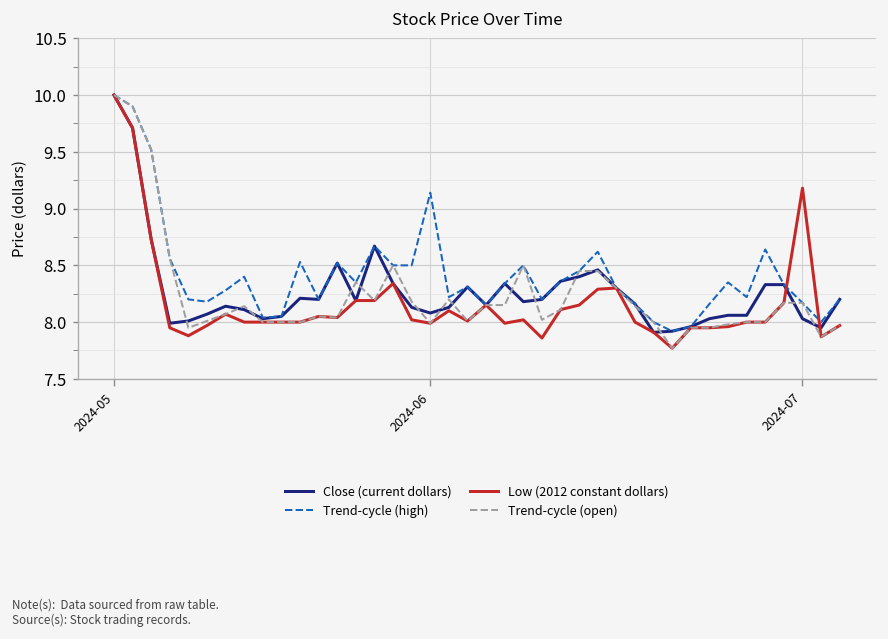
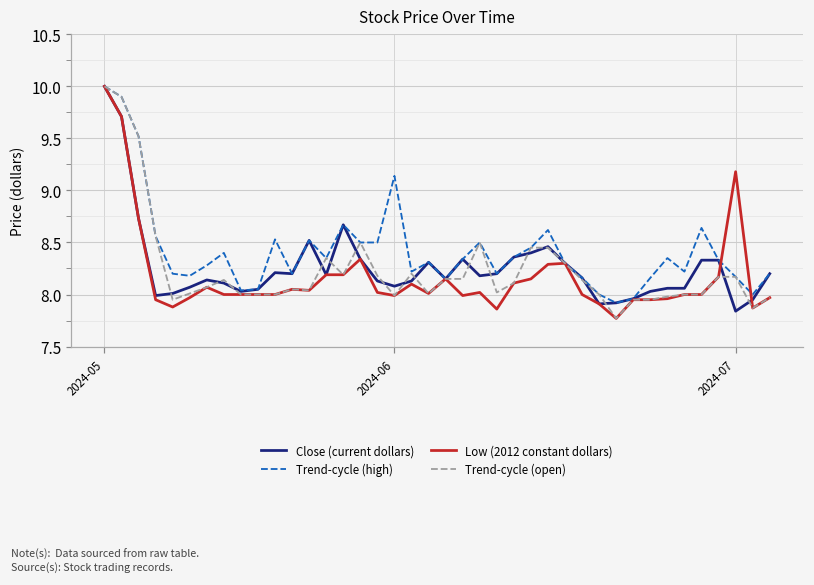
  {
    "Close (current dollars)": {
      "2024-06": 8.1,
-     "2024-07": 8.0
+     "2024-07": 7.8
    },
    "Trend-cycle (high)": {
      "2024-06": 9.1
    },
    "Low (2012 constant dollars)": {
      "2024-07": 9.2
    }
  }
